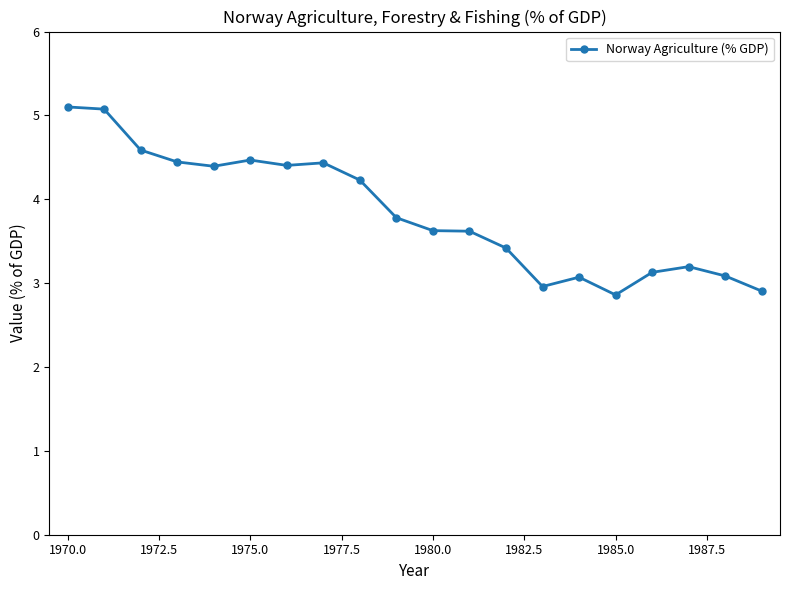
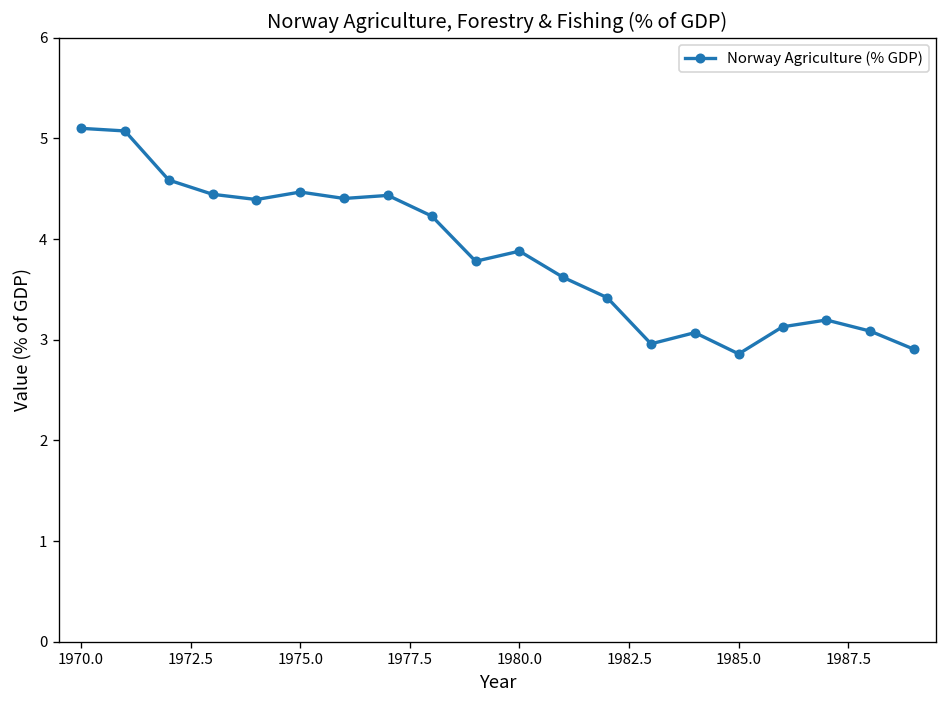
  {
    "1970.0": 5.1,
    "1975.0": 4.5,
-   "1980.0": 3.6,
+   "1980.0": 3.9,
    "1985.0": 2.9
  }
